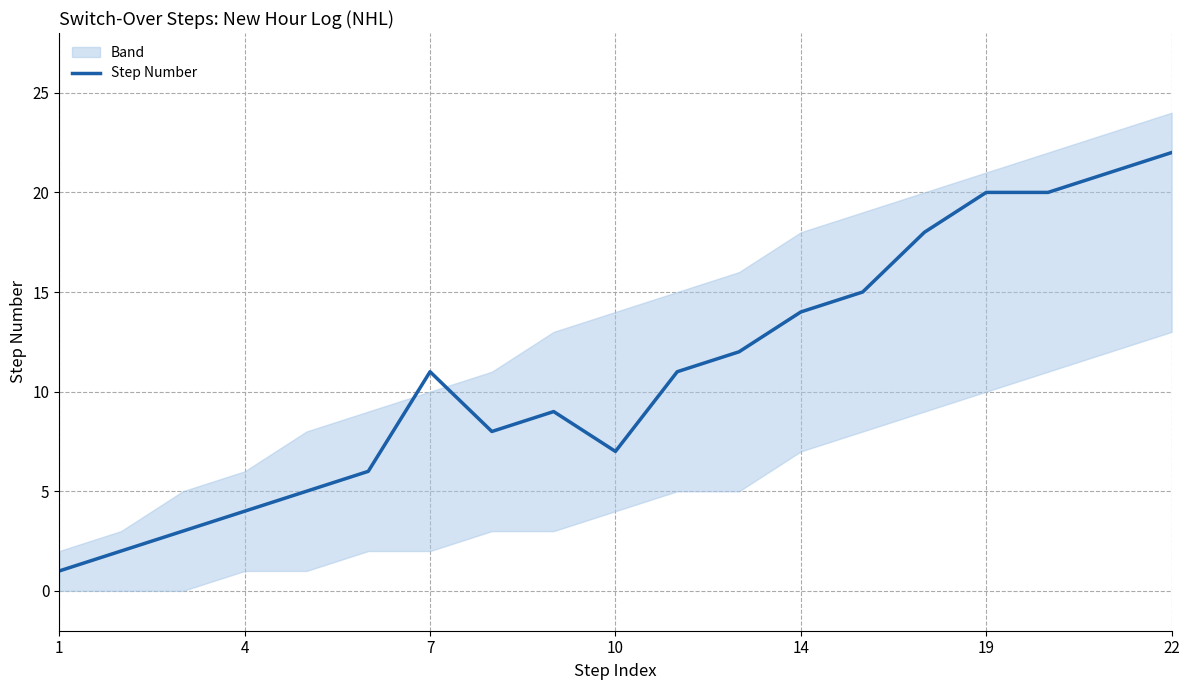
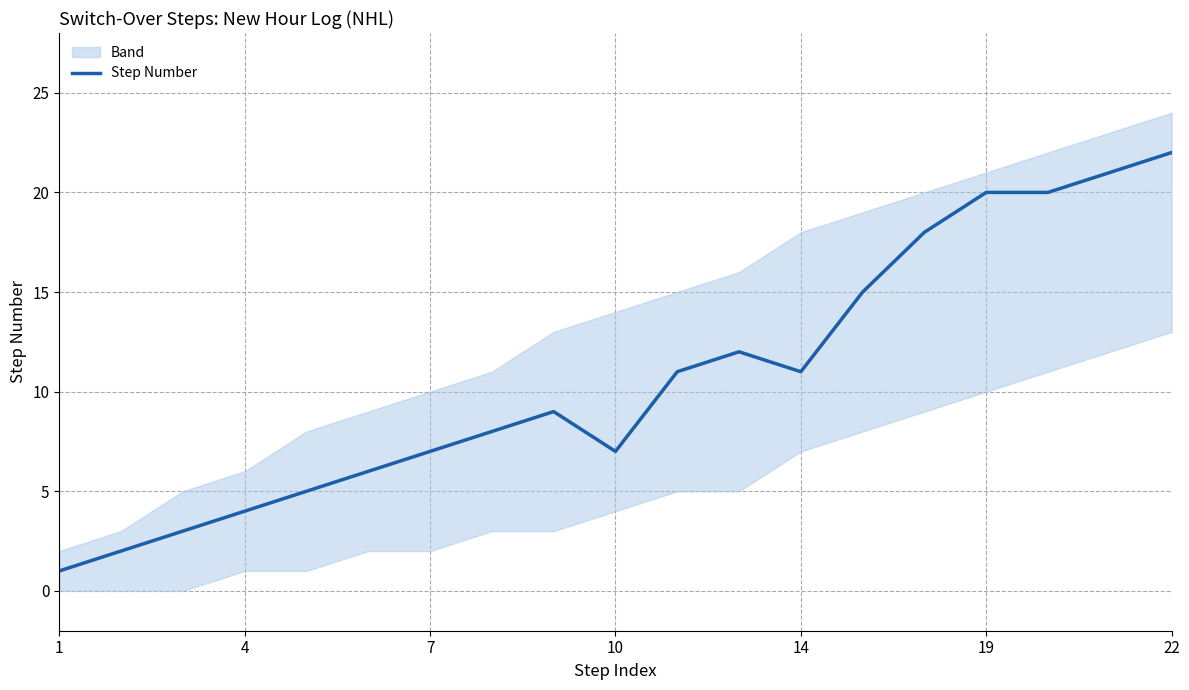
  {
    "Step Number": {
      "1": 1,
      "4": 4,
-     "7": 11,
+     "7": 7,
      "10": 7,
-     "14": 14,
+     "14": 11,
      "19": 20,
      "22": 22
    }
  }
